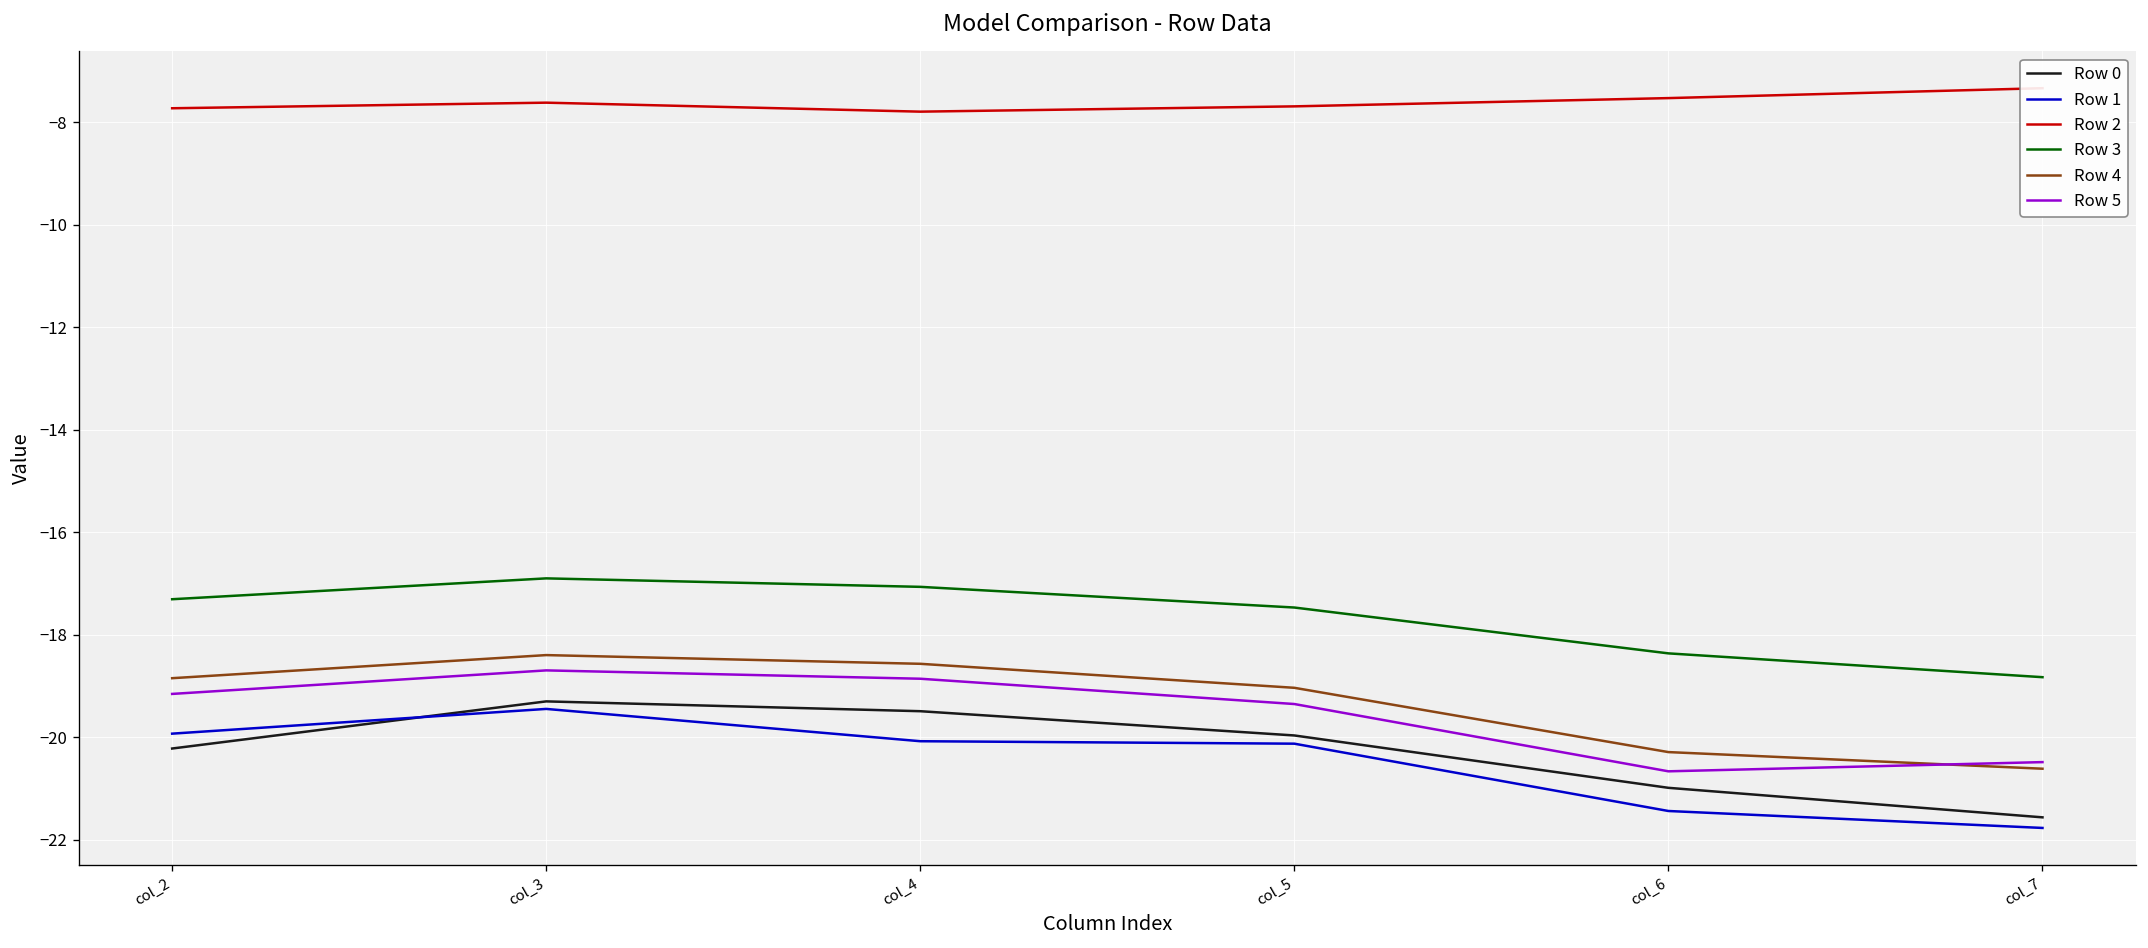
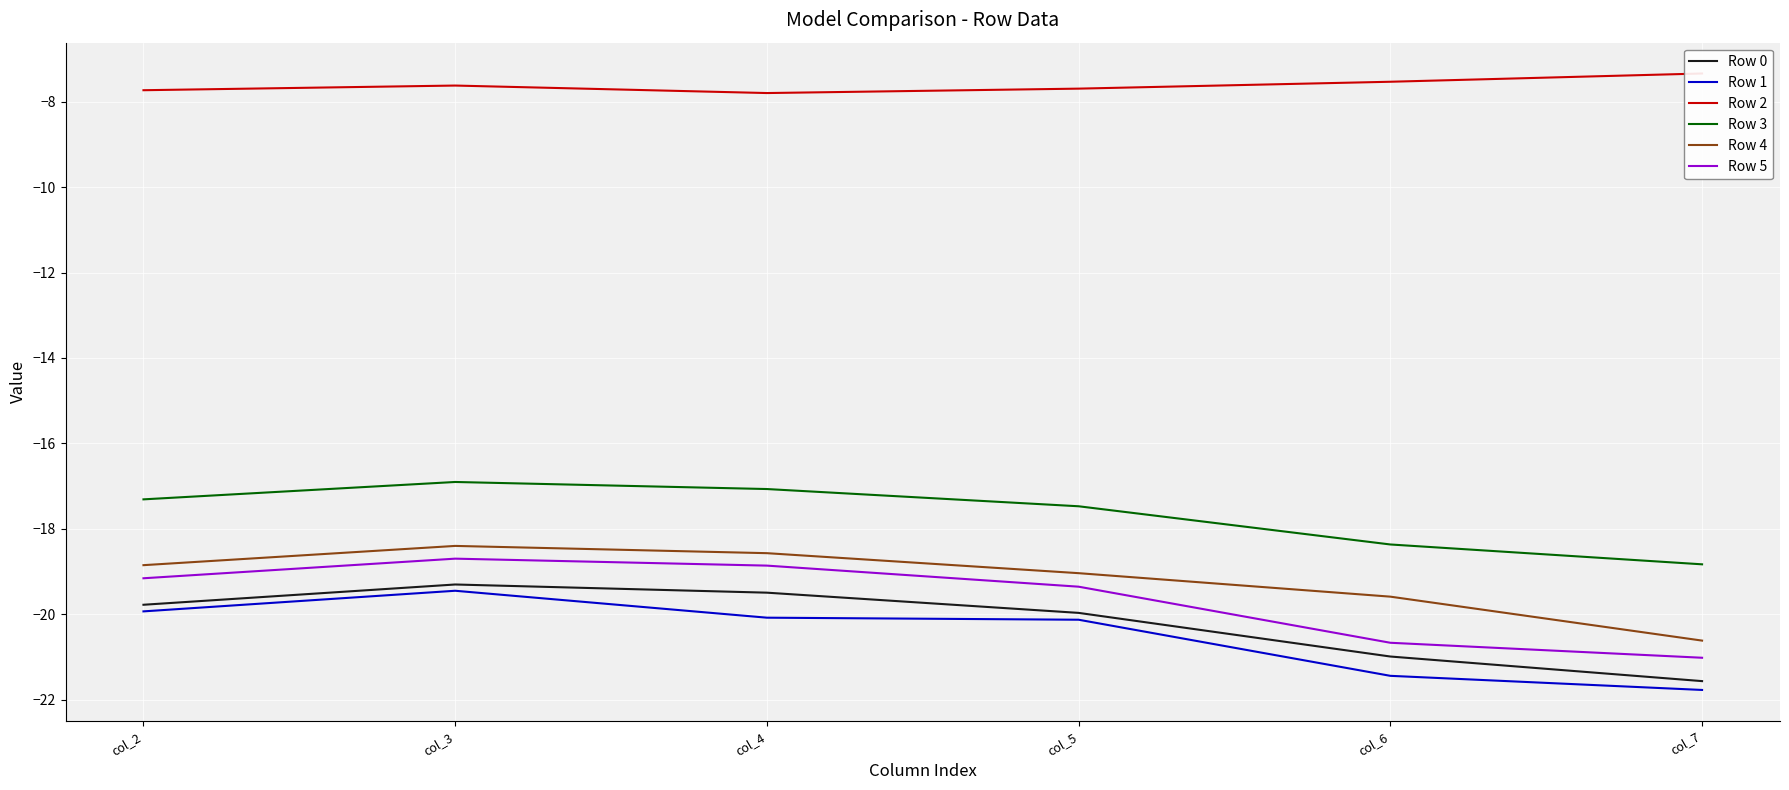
  {
    "Row 0": {
-     "col_2": -20.2,
+     "col_2": -19.8,
      "col_3": -19.3,
      "col_4": -19.5,
      "col_5": -20.0,
      "col_6": -21.0,
      "col_7": -21.6
    },
    "Row 1": {
      "col_2": -19.9,
      "col_3": -19.5,
      "col_4": -20.1,
      "col_5": -20.1,
      "col_6": -21.4,
      "col_7": -21.8
    },
    "Row 2": {
      "col_2": -7.7,
      "col_3": -7.6,
      "col_4": -7.8,
      "col_5": -7.7,
      "col_6": -7.5
    },
    "Row 3": {
      "col_2": -17.3,
      "col_3": -16.9,
      "col_4": -17.1,
      "col_5": -17.5,
      "col_6": -18.4,
      "col_7": -18.8
    },
    "Row 4": {
      "col_2": -18.9,
      "col_3": -18.4,
      "col_4": -18.6,
      "col_5": -19.0,
-     "col_6": -20.3,
+     "col_6": -19.6,
      "col_7": -20.6
    },
    "Row 5": {
      "col_2": -19.2,
      "col_3": -18.7,
      "col_4": -18.9,
      "col_5": -19.4,
      "col_6": -20.7,
-     "col_7": -20.5
+     "col_7": -21.0
    }
  }
